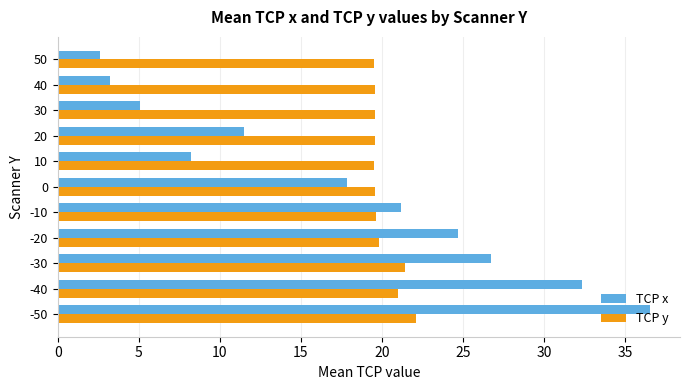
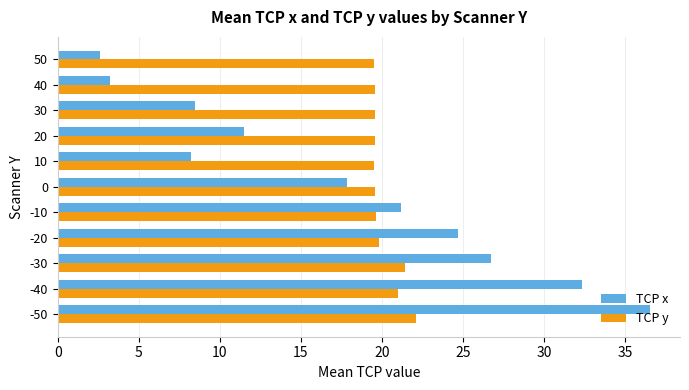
  {
    "TCP x": {
      "50": 2.6,
      "40": 3.2,
-     "30": 5.1,
+     "30": 8.5,
      "20": 11.5,
      "10": 8.2,
      "0": 17.8,
      "-10": 21.2,
      "-20": 24.7,
      "-30": 26.7,
      "-40": 32.3,
      "-50": 36.5
    },
    "TCP y": {
      "50": 19.5,
      "40": 19.5,
      "30": 19.6,
      "20": 19.5,
      "10": 19.5,
      "0": 19.5,
      "-10": 19.6,
      "-20": 19.8,
      "-30": 21.4,
      "-40": 21.0,
      "-50": 22.1
    }
  }
